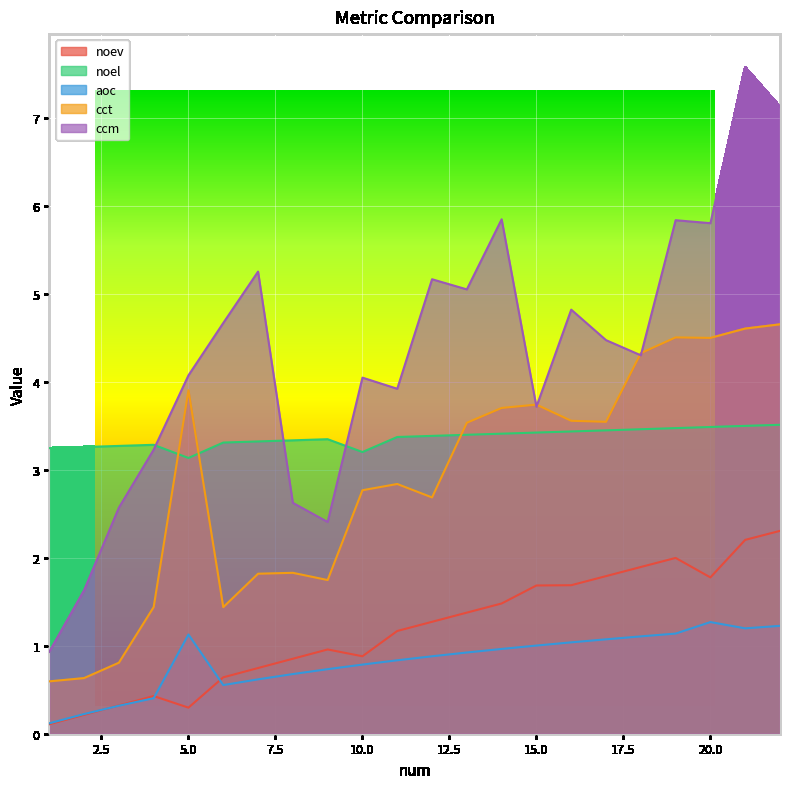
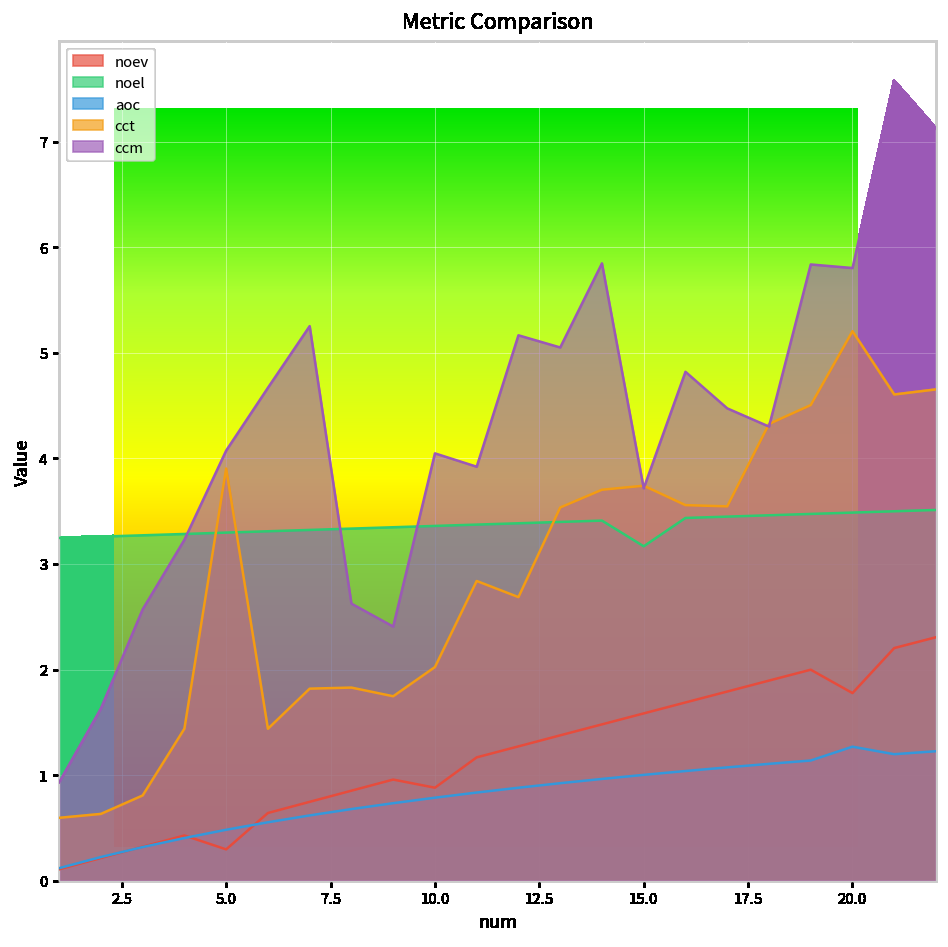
  {
    "noev": {
      "5.0": 0.3,
      "10.0": 0.9,
-     "15.0": 1.7,
+     "15.0": 1.6,
      "20.0": 1.8
    },
    "noel": {
-     "5.0": 3.1,
-     "10.0": 3.2,
-     "15.0": 3.4,
+     "5.0": 3.3,
+     "10.0": 3.4,
+     "15.0": 3.2,
      "20.0": 3.5
    },
    "aoc": {
-     "5.0": 1.1,
+     "5.0": 0.5,
      "10.0": 0.8,
      "15.0": 1.0,
      "20.0": 1.3
    },
    "cct": {
      "5.0": 3.9,
-     "10.0": 2.8,
-     "20.0": 4.5
+     "10.0": 2.0,
+     "20.0": 5.2
    },
    "ccm": {
      "5.0": 4.1,
      "10.0": 4.0,
      "20.0": 5.8
    }
  }
